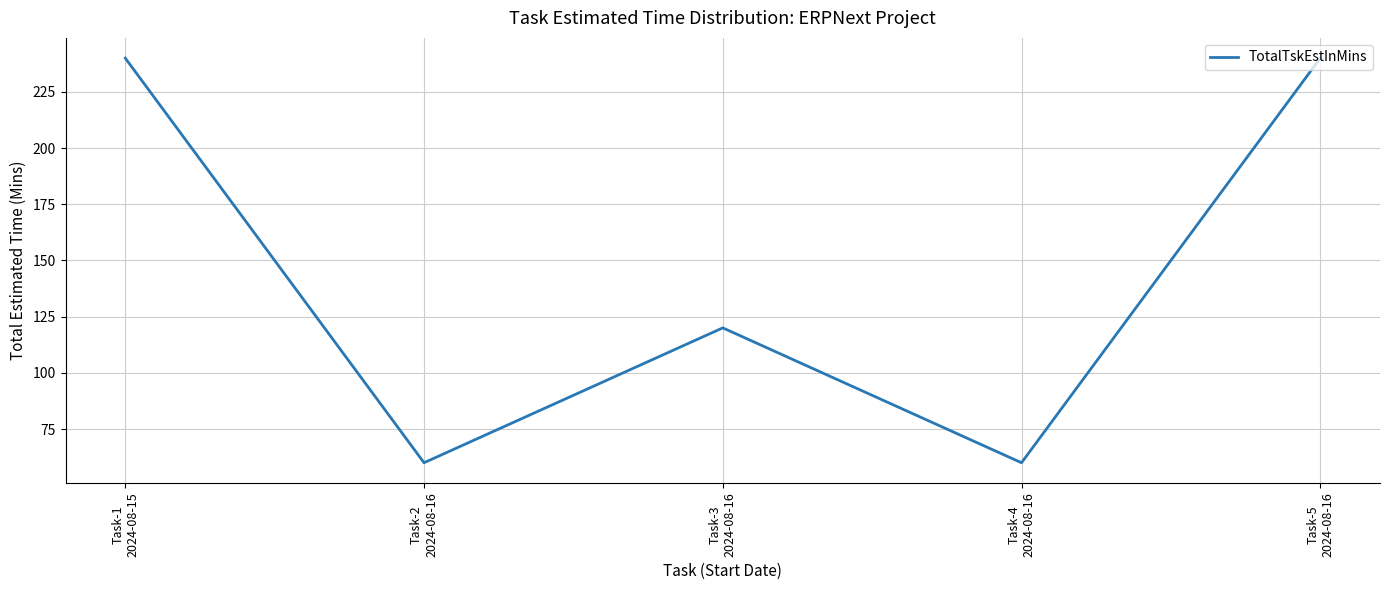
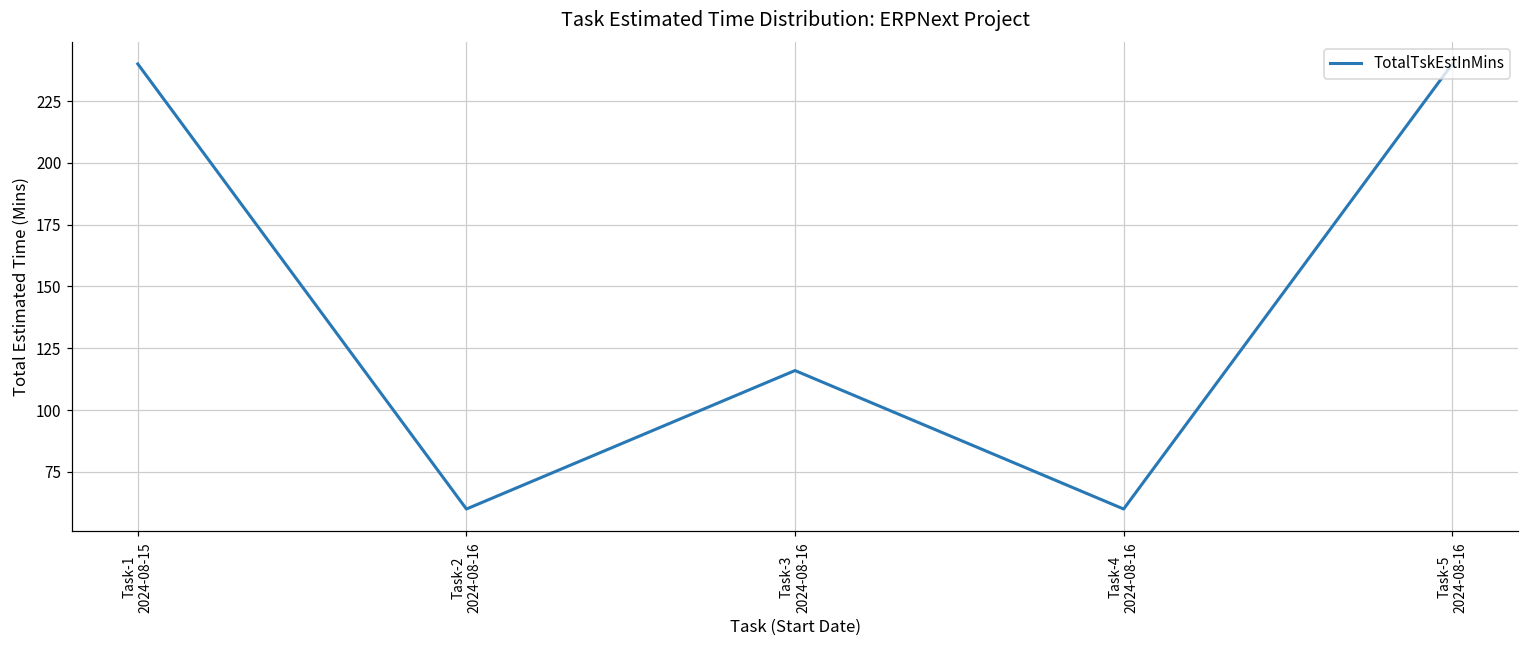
  {
    "Task-1 2024-08-15": 240,
    "Task-2 2024-08-16": 60,
-   "Task-3 2024-08-16": 120,
+   "Task-3 2024-08-16": 116,
    "Task-4 2024-08-16": 60
  }
